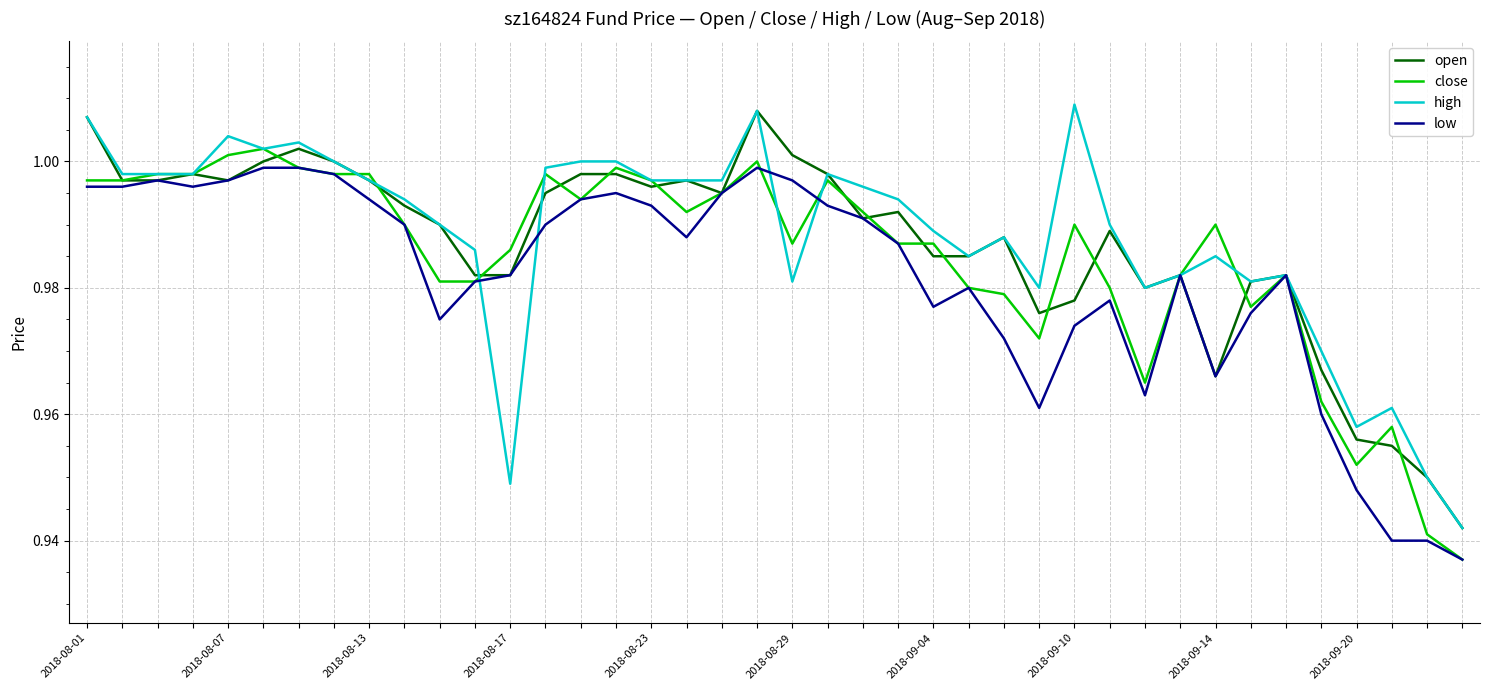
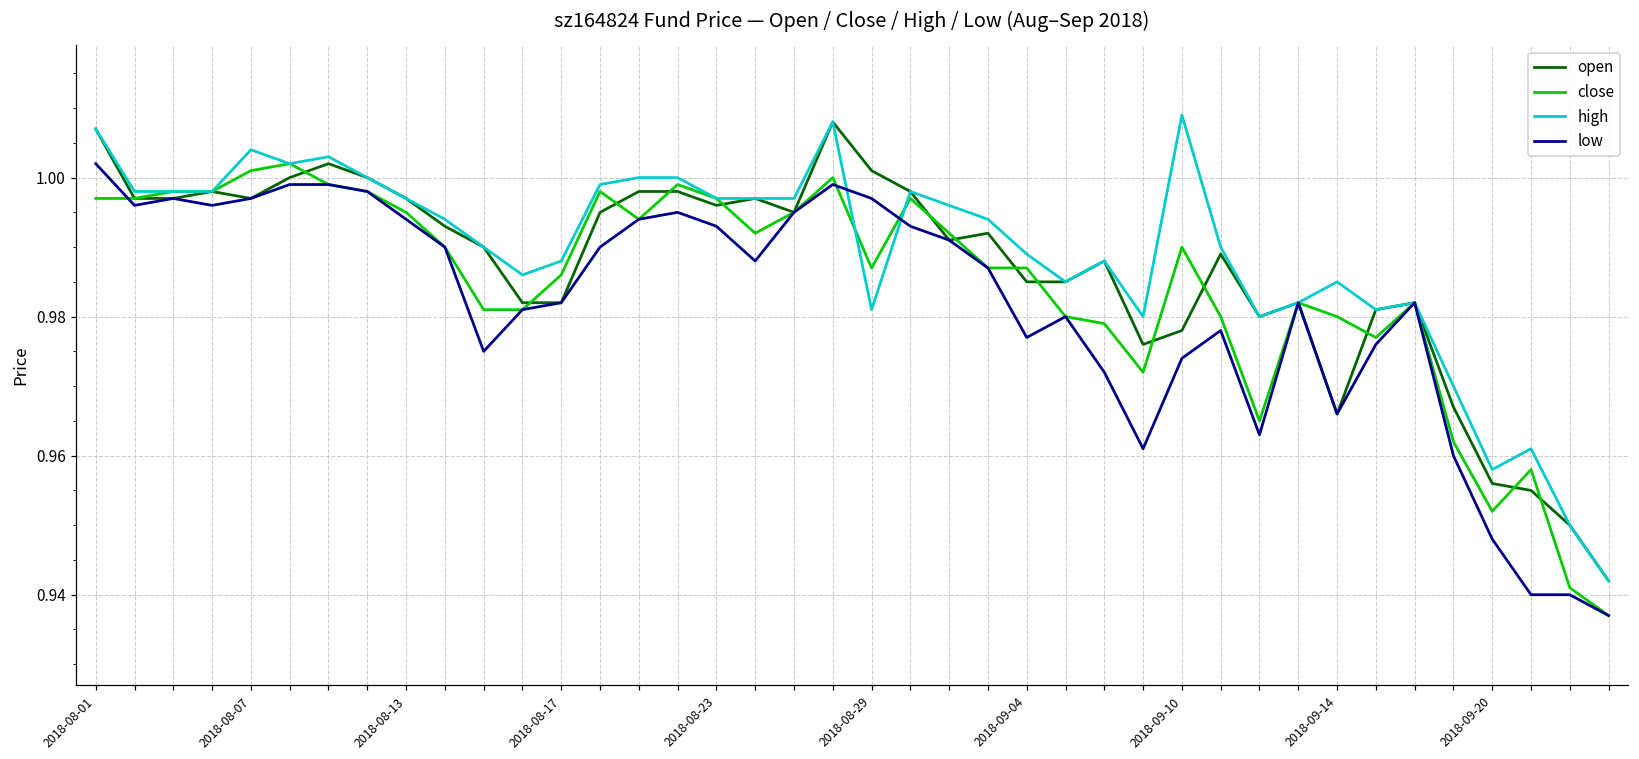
  {
    "open": {
      "2018-08-23": 0.996,
      "2018-08-29": 1.001,
      "2018-09-04": 0.985,
      "2018-09-10": 0.978,
      "2018-09-20": 0.956
    },
    "close": {
      "2018-08-01": 0.997,
      "2018-08-07": 1.001,
-     "2018-08-13": 0.998,
+     "2018-08-13": 0.995,
      "2018-08-17": 0.986,
      "2018-08-29": 0.987,
      "2018-09-04": 0.987,
      "2018-09-10": 0.990,
-     "2018-09-14": 0.99,
+     "2018-09-14": 0.98,
      "2018-09-20": 0.952
    },
    "high": {
      "2018-08-07": 1.004,
-     "2018-08-17": 0.949,
+     "2018-08-17": 0.988,
      "2018-08-29": 0.981,
      "2018-09-04": 0.989,
      "2018-09-10": 1.009,
      "2018-09-14": 0.985,
      "2018-09-20": 0.958
    },
    "low": {
-     "2018-08-01": 0.996,
+     "2018-08-01": 1.002,
      "2018-08-13": 0.994,
      "2018-08-23": 0.993,
      "2018-08-29": 0.997,
      "2018-09-04": 0.977,
      "2018-09-10": 0.974,
      "2018-09-20": 0.948
    }
  }
